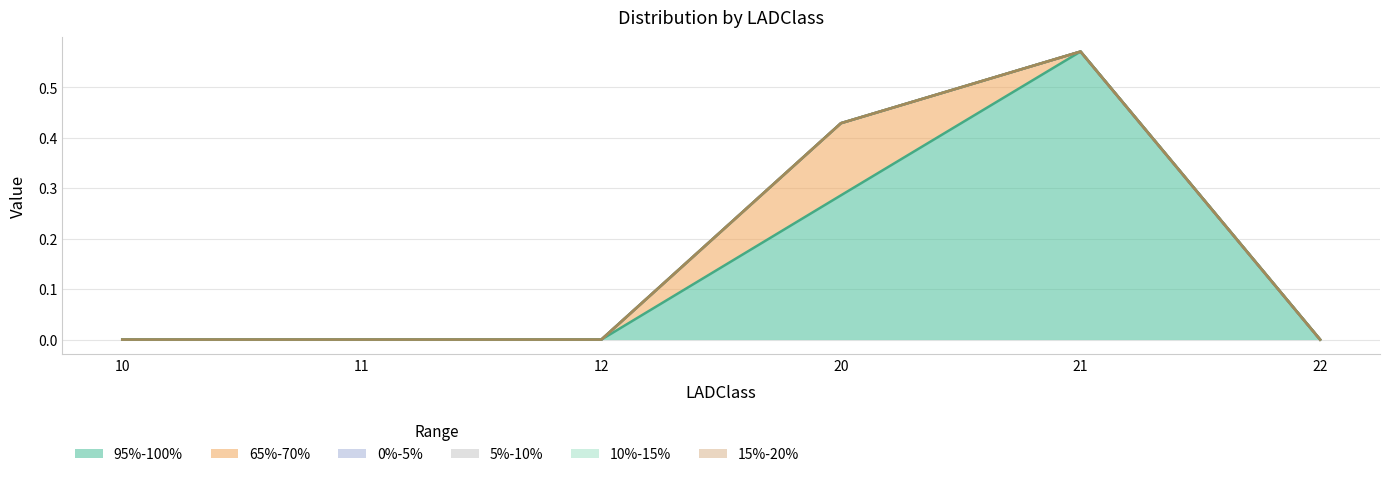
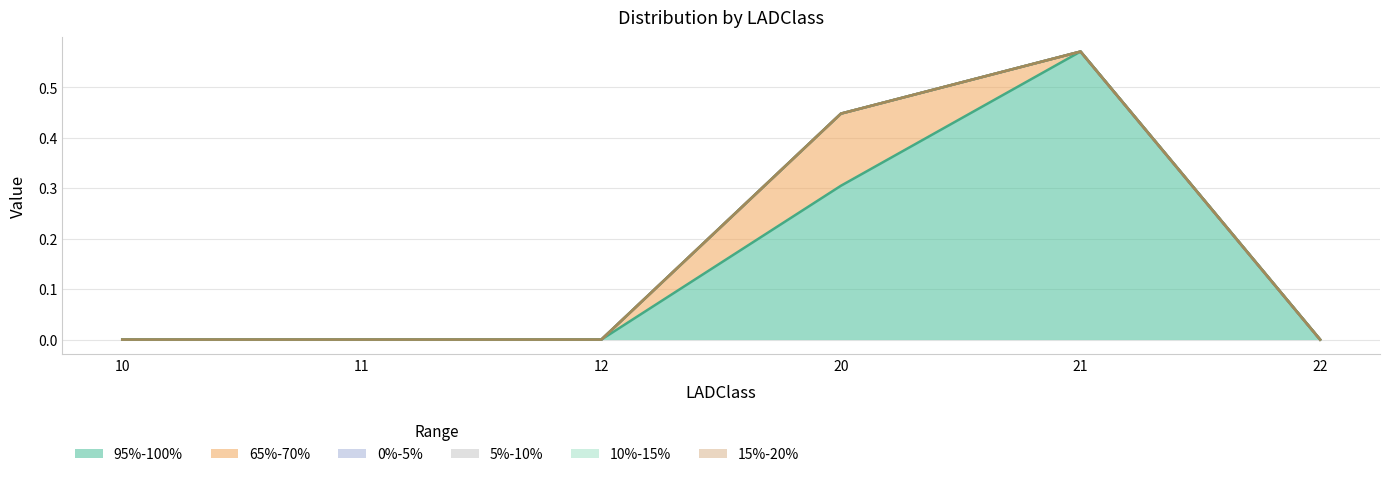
  {
    "95%-100%": {
-     "20": 0.29
+     "20": 0.31
    }
  }
